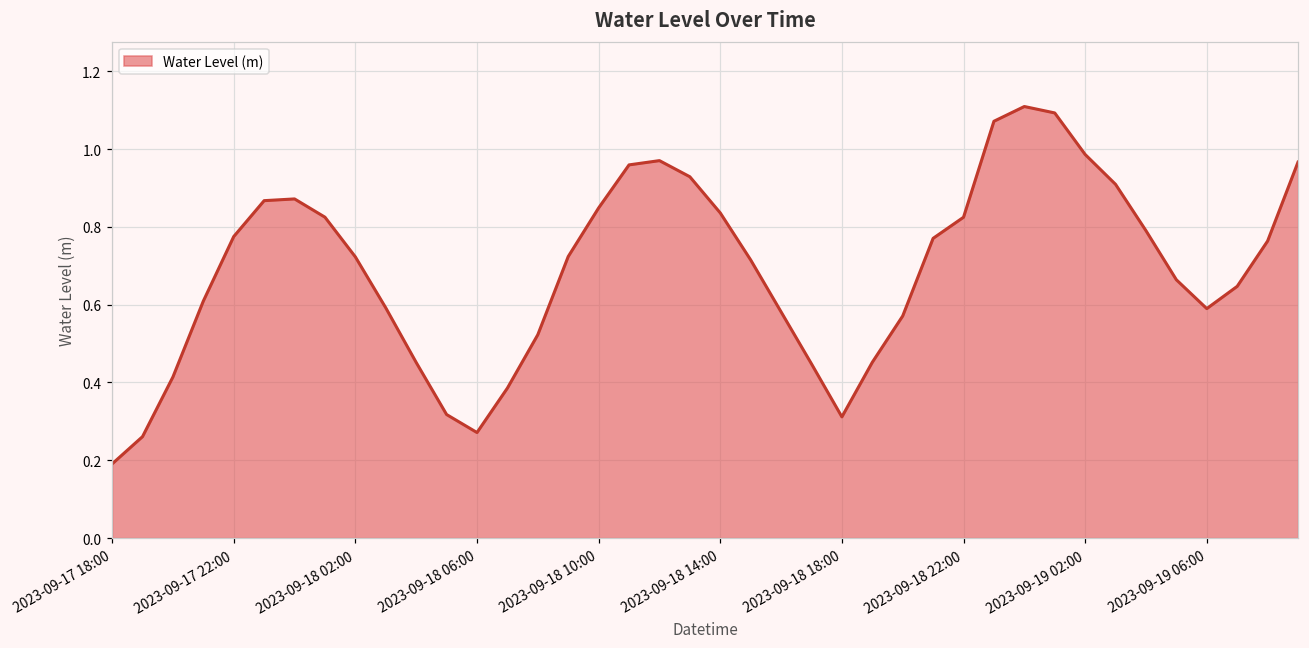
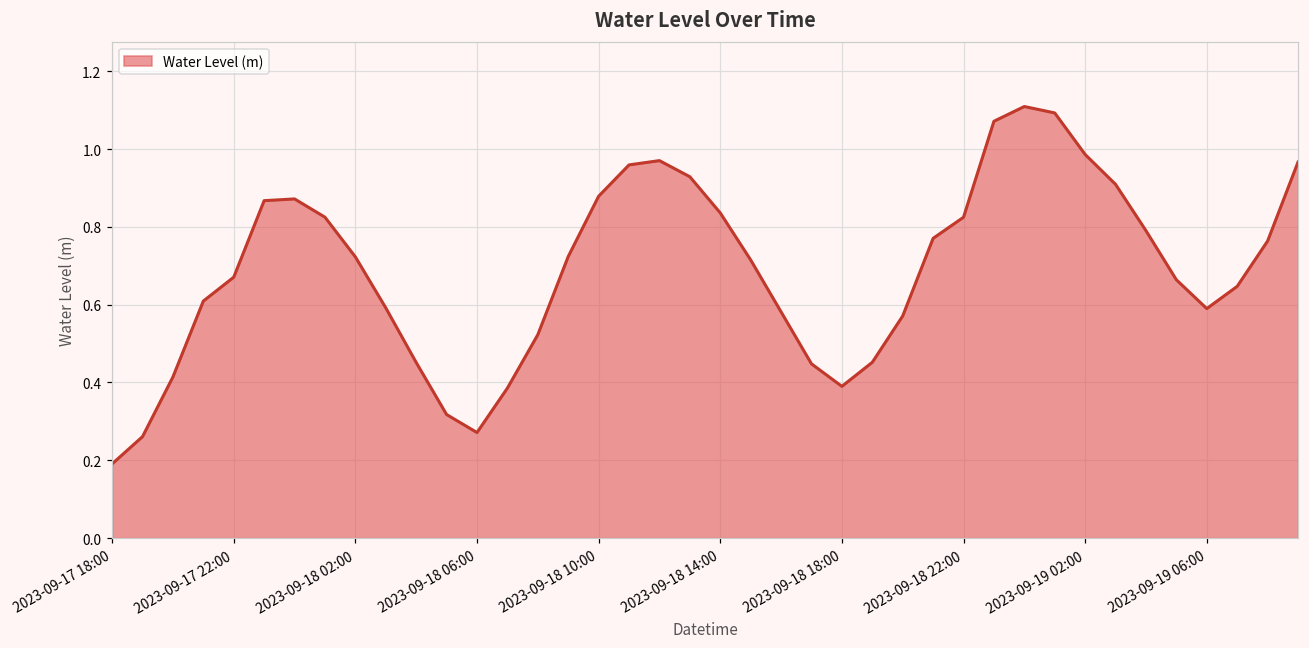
  {
    "2023-09-17 18:00": 0.19,
-   "2023-09-17 22:00": 0.78,
+   "2023-09-17 22:00": 0.67,
    "2023-09-18 02:00": 0.72,
    "2023-09-18 06:00": 0.27,
-   "2023-09-18 10:00": 0.85,
+   "2023-09-18 10:00": 0.88,
    "2023-09-18 14:00": 0.84,
-   "2023-09-18 18:00": 0.31,
+   "2023-09-18 18:00": 0.39,
    "2023-09-18 22:00": 0.82,
    "2023-09-19 02:00": 0.99,
    "2023-09-19 06:00": 0.59
  }
